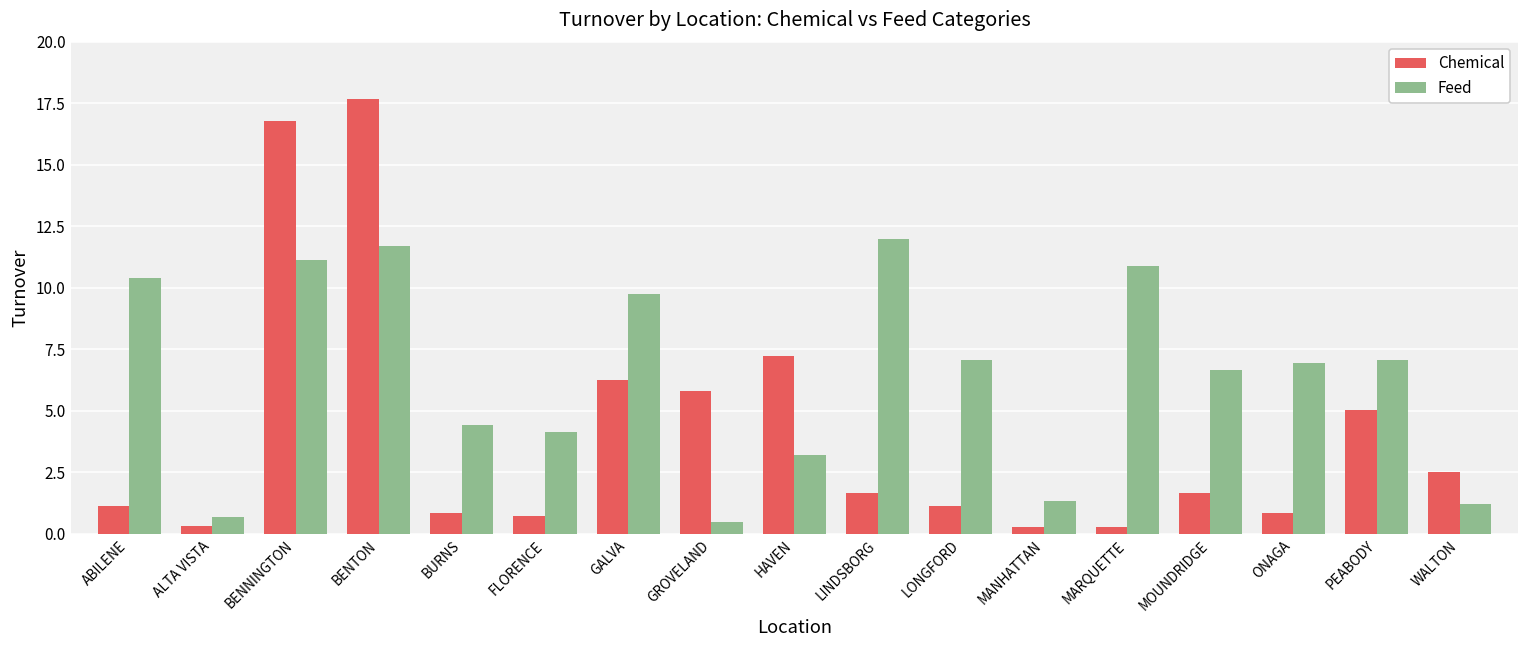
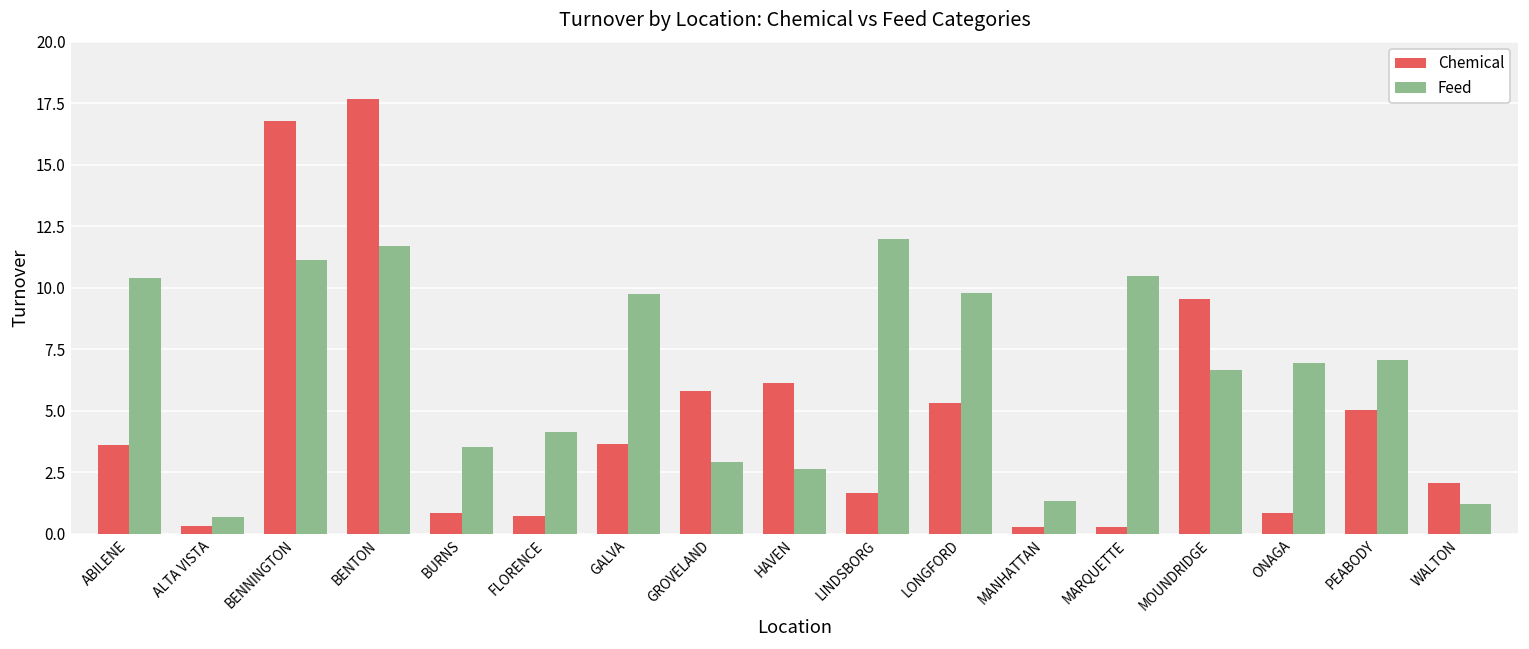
  {
    "Chemical": {
-     "ABILENE": 1.1,
+     "ABILENE": 3.6,
      "ALTA VISTA": 0.3,
      "BENNINGTON": 16.8,
      "BENTON": 17.7,
      "BURNS": 0.9,
      "FLORENCE": 0.7,
-     "GALVA": 6.2,
+     "GALVA": 3.6,
      "GROVELAND": 5.8,
-     "HAVEN": 7.2,
+     "HAVEN": 6.1,
      "LINDSBORG": 1.6,
-     "LONGFORD": 1.1,
+     "LONGFORD": 5.3,
      "MANHATTAN": 0.3,
      "MARQUETTE": 0.3,
-     "MOUNDRIDGE": 1.7,
+     "MOUNDRIDGE": 9.5,
      "ONAGA": 0.8,
      "PEABODY": 5.0,
-     "WALTON": 2.5
+     "WALTON": 2.1
    },
    "Feed": {
      "ABILENE": 10.4,
      "ALTA VISTA": 0.7,
      "BENNINGTON": 11.1,
      "BENTON": 11.7,
-     "BURNS": 4.4,
+     "BURNS": 3.5,
      "FLORENCE": 4.1,
      "GALVA": 9.7,
-     "GROVELAND": 0.5,
-     "HAVEN": 3.2,
+     "GROVELAND": 2.9,
+     "HAVEN": 2.6,
      "LINDSBORG": 12.0,
-     "LONGFORD": 7.1,
+     "LONGFORD": 9.8,
      "MANHATTAN": 1.3,
-     "MARQUETTE": 10.9,
+     "MARQUETTE": 10.5,
      "MOUNDRIDGE": 6.7,
      "ONAGA": 6.9,
      "PEABODY": 7.1,
      "WALTON": 1.2
    }
  }
